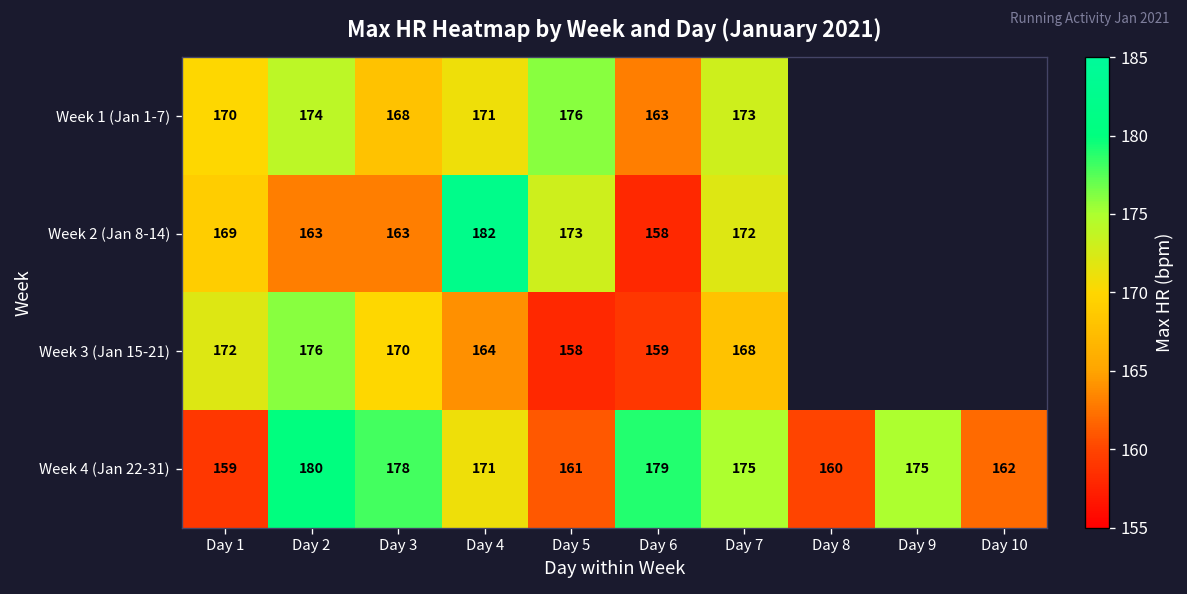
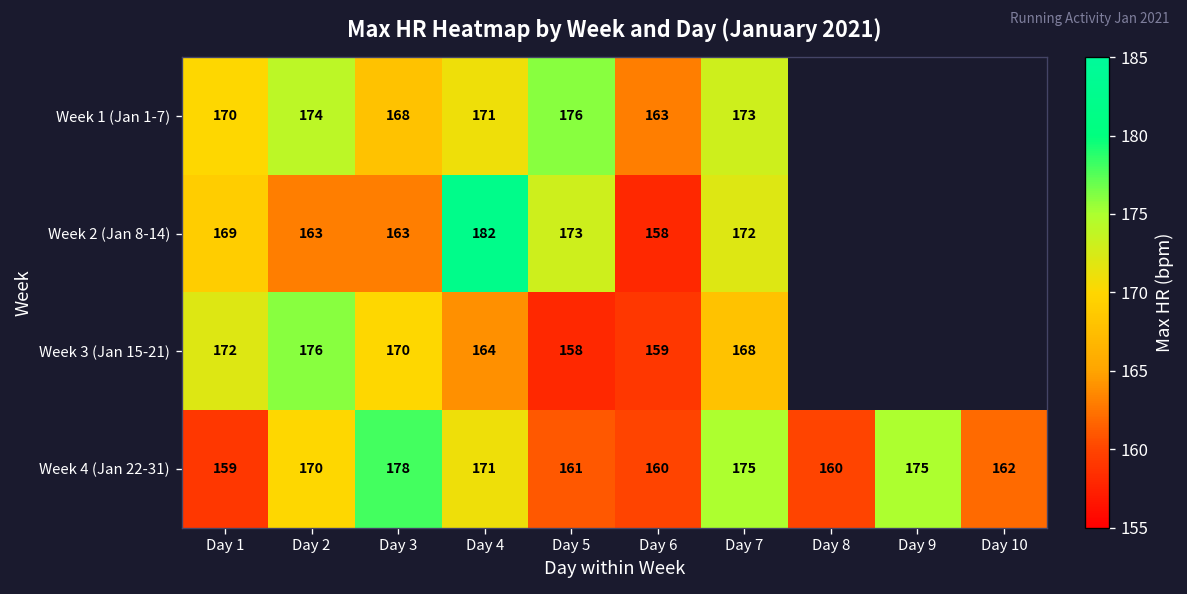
  {
    "Week 1 (Jan 1-7)": {
      "Day 1": 170,
      "Day 2": 174,
      "Day 3": 168,
      "Day 4": 171,
      "Day 5": 176,
      "Day 6": 163,
      "Day 7": 173
    },
    "Week 2 (Jan 8-14)": {
      "Day 1": 169,
      "Day 2": 163,
      "Day 3": 163,
      "Day 4": 182,
      "Day 5": 173,
      "Day 6": 158,
      "Day 7": 172
    },
    "Week 3 (Jan 15-21)": {
      "Day 1": 172,
      "Day 2": 176,
      "Day 3": 170,
      "Day 4": 164,
      "Day 5": 158,
      "Day 6": 159,
      "Day 7": 168
    },
    "Week 4 (Jan 22-31)": {
      "Day 1": 159,
-     "Day 2": 180,
+     "Day 2": 170,
      "Day 3": 178,
      "Day 4": 171,
      "Day 5": 161,
-     "Day 6": 179,
+     "Day 6": 160,
      "Day 7": 175,
      "Day 8": 160,
      "Day 9": 175,
      "Day 10": 162
    }
  }
